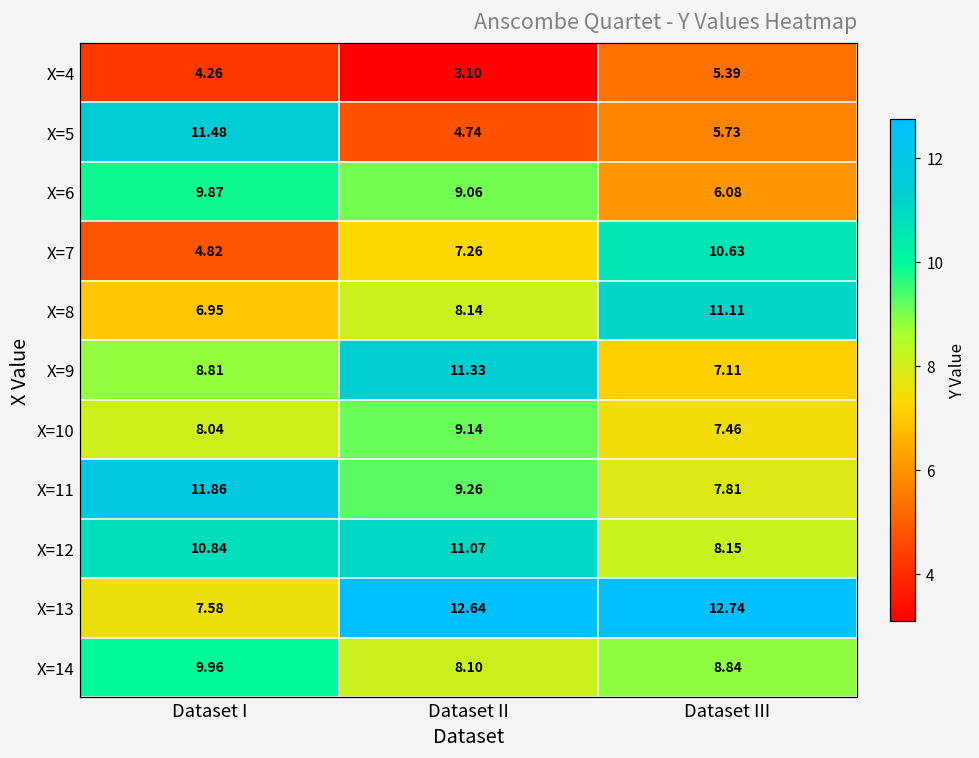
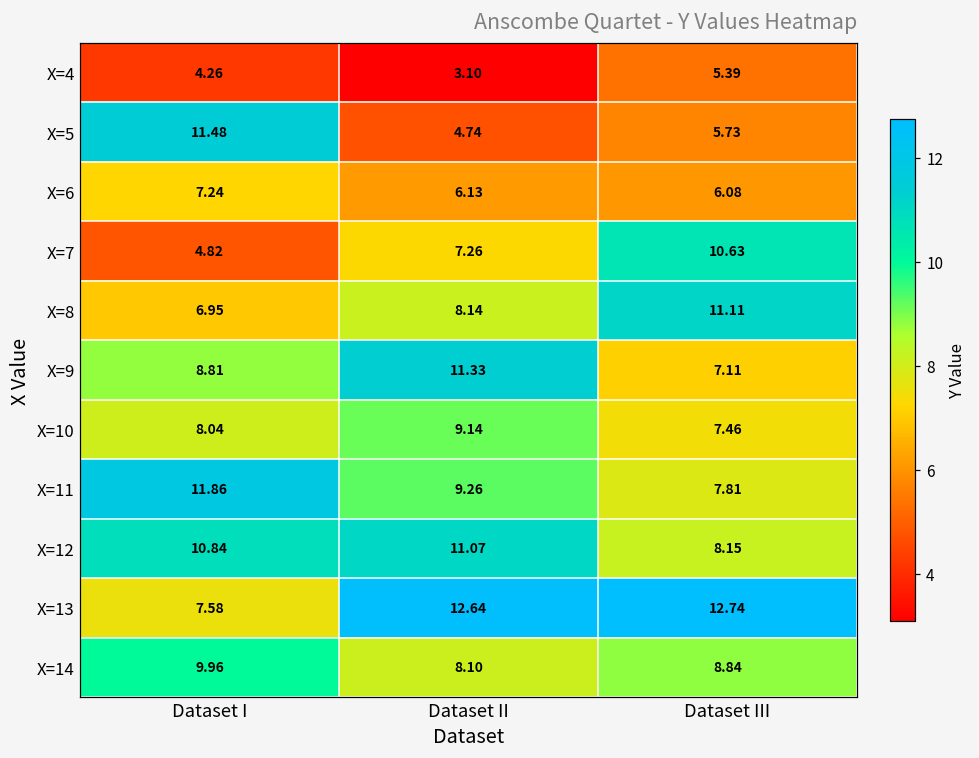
  {
    "X=4": {
      "Dataset I": 4.26,
      "Dataset II": 3.10,
      "Dataset III": 5.39
    },
    "X=5": {
      "Dataset I": 11.48,
      "Dataset II": 4.74,
      "Dataset III": 5.73
    },
    "X=6": {
-     "Dataset I": 9.87,
-     "Dataset II": 9.06,
+     "Dataset I": 7.24,
+     "Dataset II": 6.13,
      "Dataset III": 6.08
    },
    "X=7": {
      "Dataset I": 4.82,
      "Dataset II": 7.26,
      "Dataset III": 10.63
    },
    "X=8": {
      "Dataset I": 6.95,
      "Dataset II": 8.14,
      "Dataset III": 11.11
    },
    "X=9": {
      "Dataset I": 8.81,
      "Dataset II": 11.33,
      "Dataset III": 7.11
    },
    "X=10": {
      "Dataset I": 8.04,
      "Dataset II": 9.14,
      "Dataset III": 7.46
    },
    "X=11": {
      "Dataset I": 11.86,
      "Dataset II": 9.26,
      "Dataset III": 7.81
    },
    "X=12": {
      "Dataset I": 10.84,
      "Dataset II": 11.07,
      "Dataset III": 8.15
    },
    "X=13": {
      "Dataset I": 7.58,
      "Dataset II": 12.64,
      "Dataset III": 12.74
    },
    "X=14": {
      "Dataset I": 9.96,
      "Dataset II": 8.10,
      "Dataset III": 8.84
    }
  }
